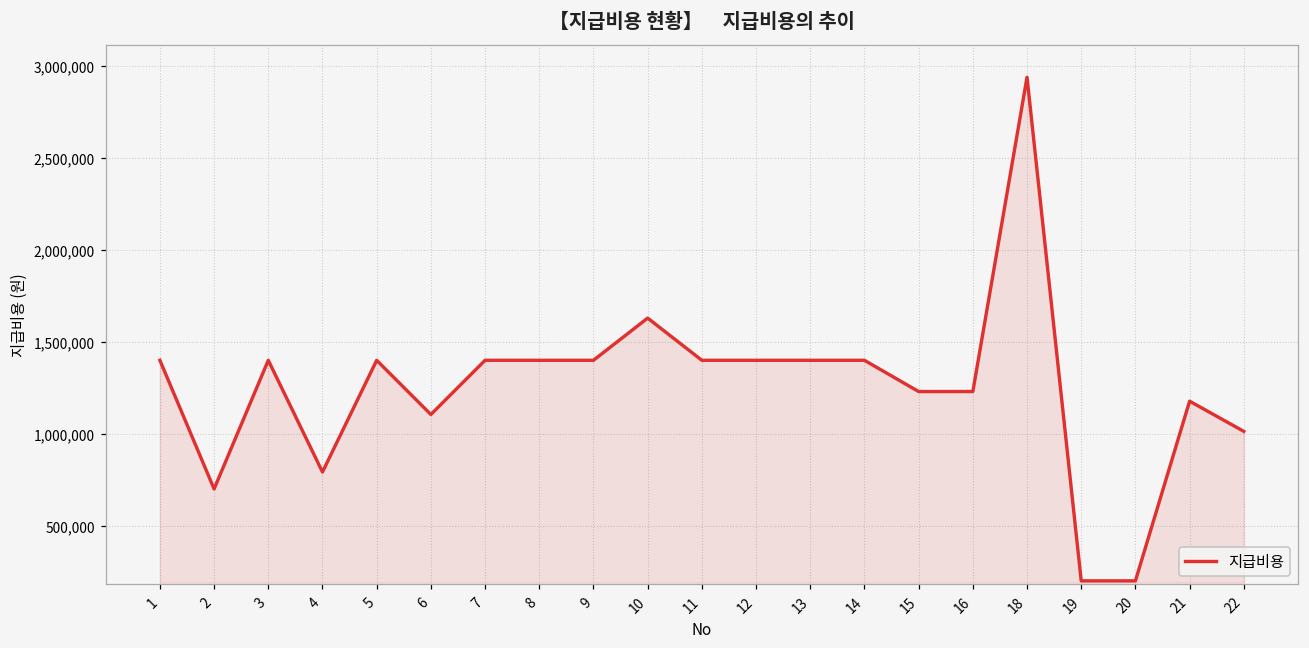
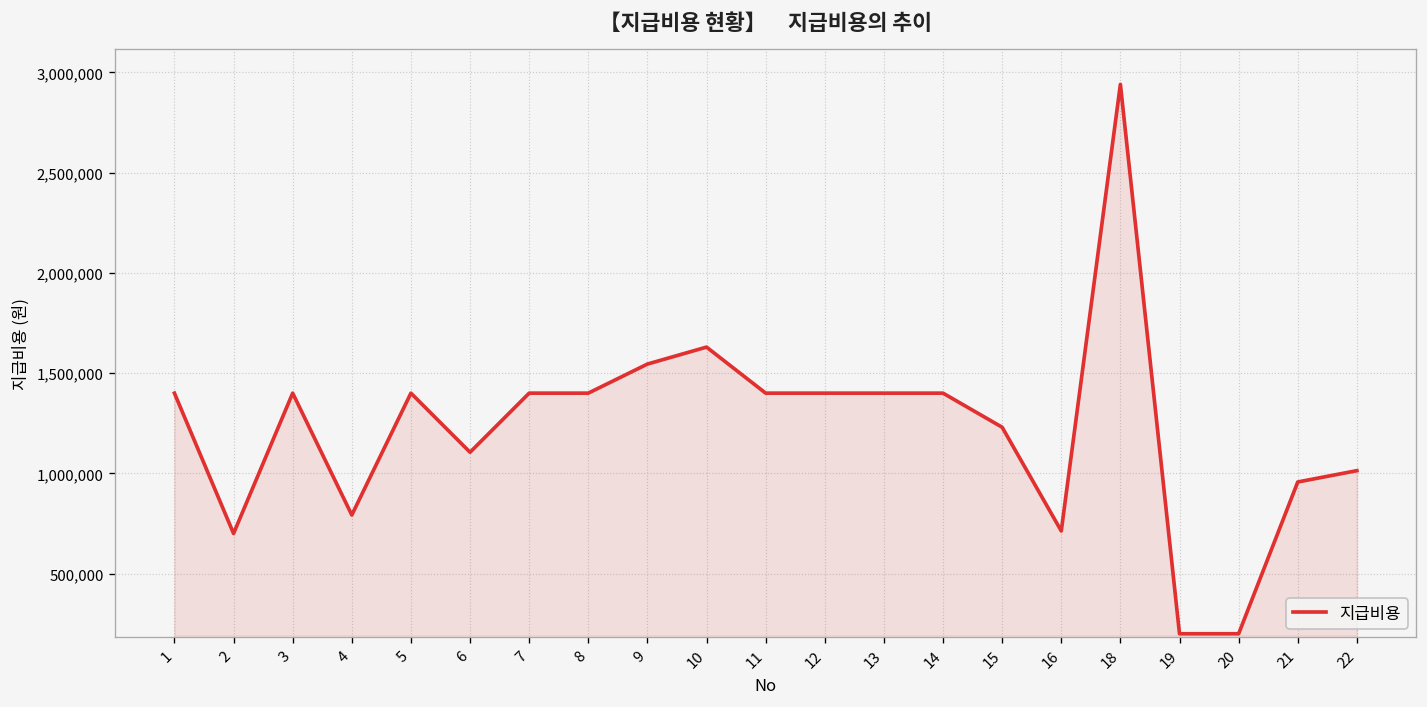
  {
    "1": "1,400,000",
    "2": "700,000",
    "3": "1,400,000",
    "4": "790,000",
    "5": "1,400,000",
    "6": "1,110,000",
    "7": "1,400,000",
    "8": "1,400,000",
-   "9": "1,400,000",
+   "9": "1,550,000",
    "10": "1,630,000",
    "11": "1,400,000",
    "12": "1,400,000",
    "13": "1,400,000",
    "14": "1,400,000",
    "15": "1,230,000",
-   "16": "1,230,000",
+   "16": "710,000",
    "18": "2,940,000",
    "19": "200,000",
    "20": "200,000",
-   "21": "1,180,000",
+   "21": "960,000",
    "22": "1,010,000"
  }
